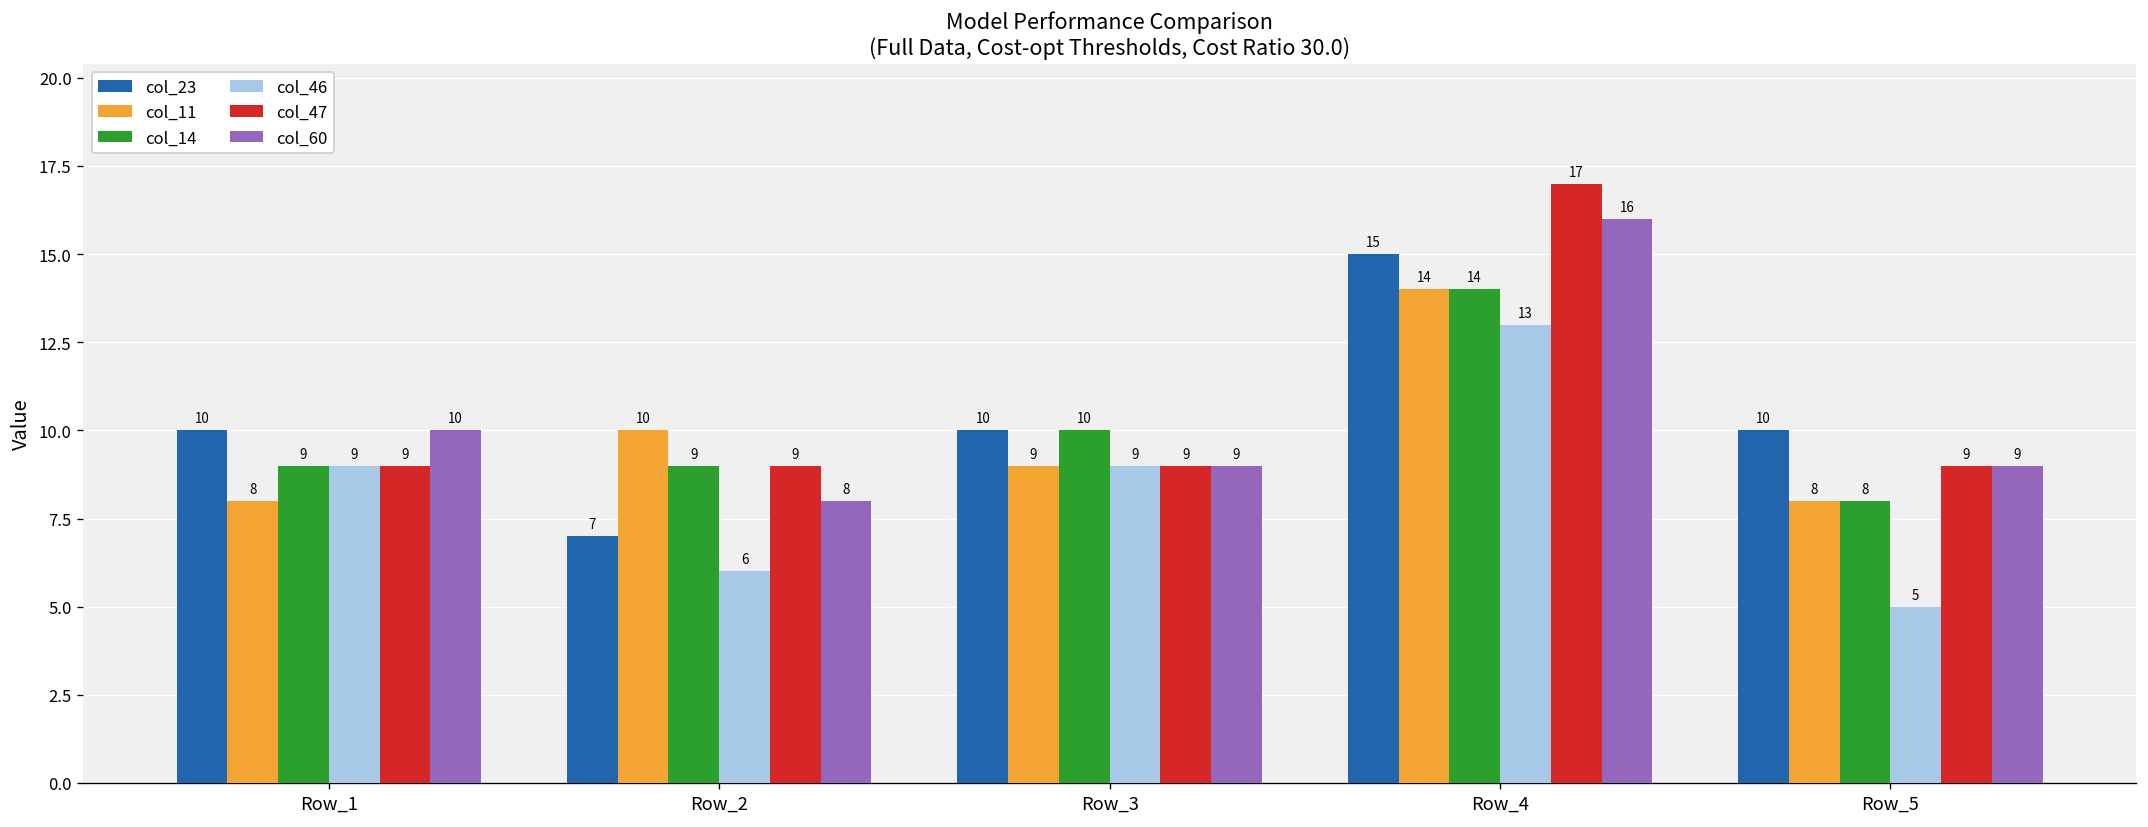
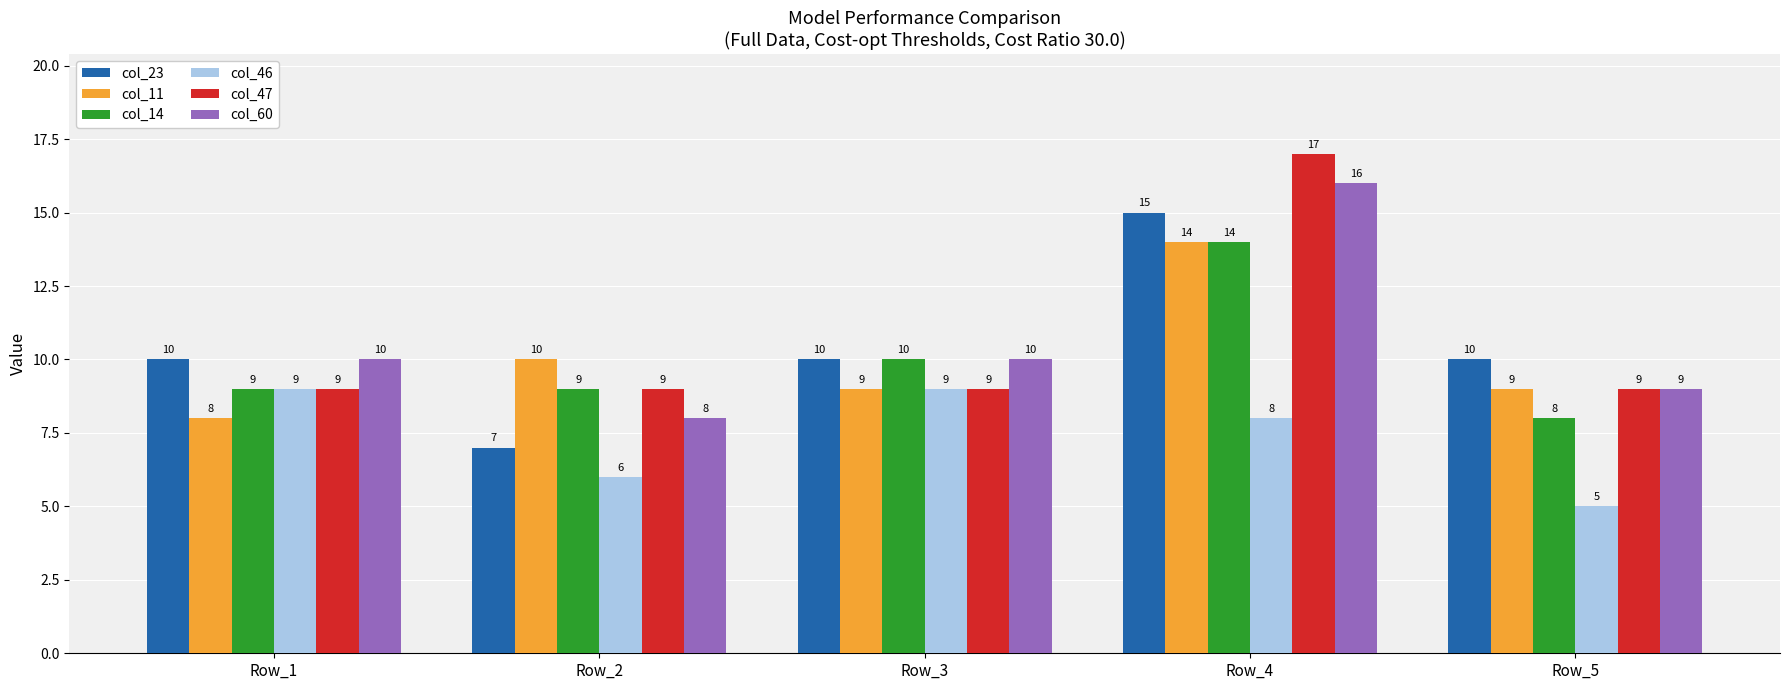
  {
    "col_23": {
      "Row_1": 10,
      "Row_2": 7,
      "Row_3": 10,
      "Row_4": 15,
      "Row_5": 10
    },
    "col_11": {
      "Row_1": 8,
      "Row_2": 10,
      "Row_3": 9,
      "Row_4": 14,
-     "Row_5": 8
+     "Row_5": 9
    },
    "col_14": {
      "Row_1": 9,
      "Row_2": 9,
      "Row_3": 10,
      "Row_4": 14,
      "Row_5": 8
    },
    "col_46": {
      "Row_1": 9,
      "Row_2": 6,
      "Row_3": 9,
-     "Row_4": 13,
+     "Row_4": 8,
      "Row_5": 5
    },
    "col_47": {
      "Row_1": 9,
      "Row_2": 9,
      "Row_3": 9,
      "Row_4": 17,
      "Row_5": 9
    },
    "col_60": {
      "Row_1": 10,
      "Row_2": 8,
-     "Row_3": 9,
+     "Row_3": 10,
      "Row_4": 16,
      "Row_5": 9
    }
  }
